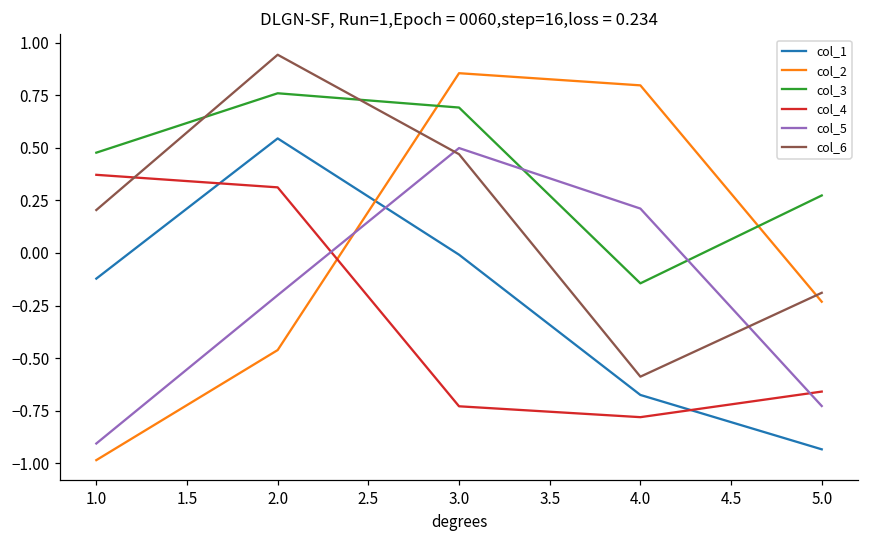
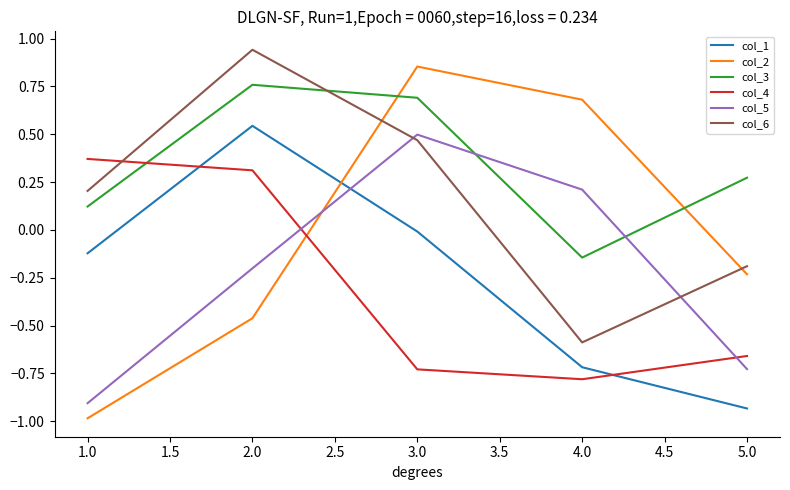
  {
    "col_1": {
      "1.0": -0.12,
      "2.0": 0.54,
      "3.0": -0.01,
-     "4.0": -0.68,
+     "4.0": -0.72,
      "5.0": -0.93
    },
    "col_2": {
      "1.0": -0.98,
      "2.0": -0.46,
      "3.0": 0.85,
-     "4.0": 0.80,
+     "4.0": 0.68,
      "5.0": -0.23
    },
    "col_3": {
-     "1.0": 0.48,
+     "1.0": 0.12,
      "2.0": 0.76,
      "3.0": 0.69,
      "4.0": -0.14,
      "5.0": 0.27
    },
    "col_4": {
      "1.0": 0.37,
      "2.0": 0.31,
      "3.0": -0.73,
      "4.0": -0.78,
      "5.0": -0.66
    },
    "col_5": {
      "1.0": -0.91,
      "2.0": -0.20,
      "3.0": 0.50,
      "4.0": 0.21,
      "5.0": -0.73
    },
    "col_6": {
      "1.0": 0.20,
      "2.0": 0.94,
      "3.0": 0.47,
      "4.0": -0.59,
      "5.0": -0.19
    }
  }
